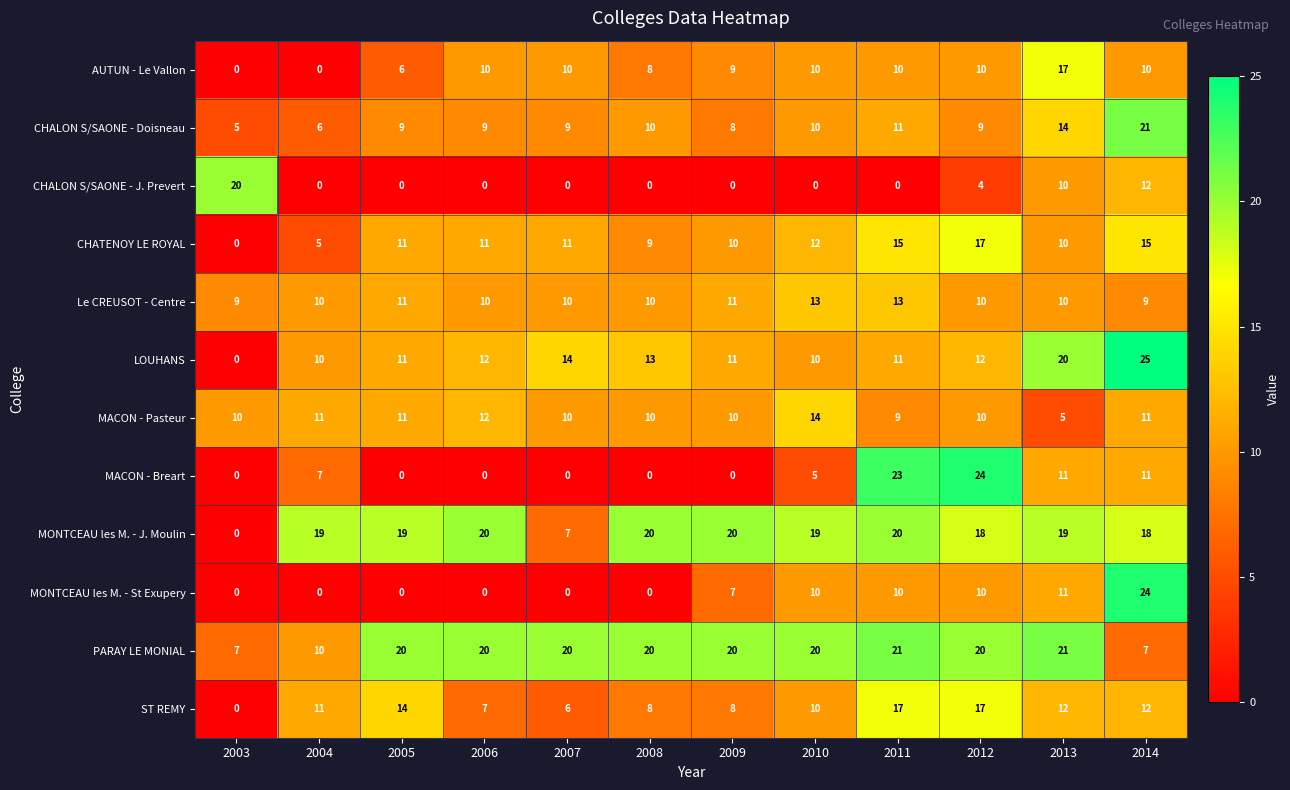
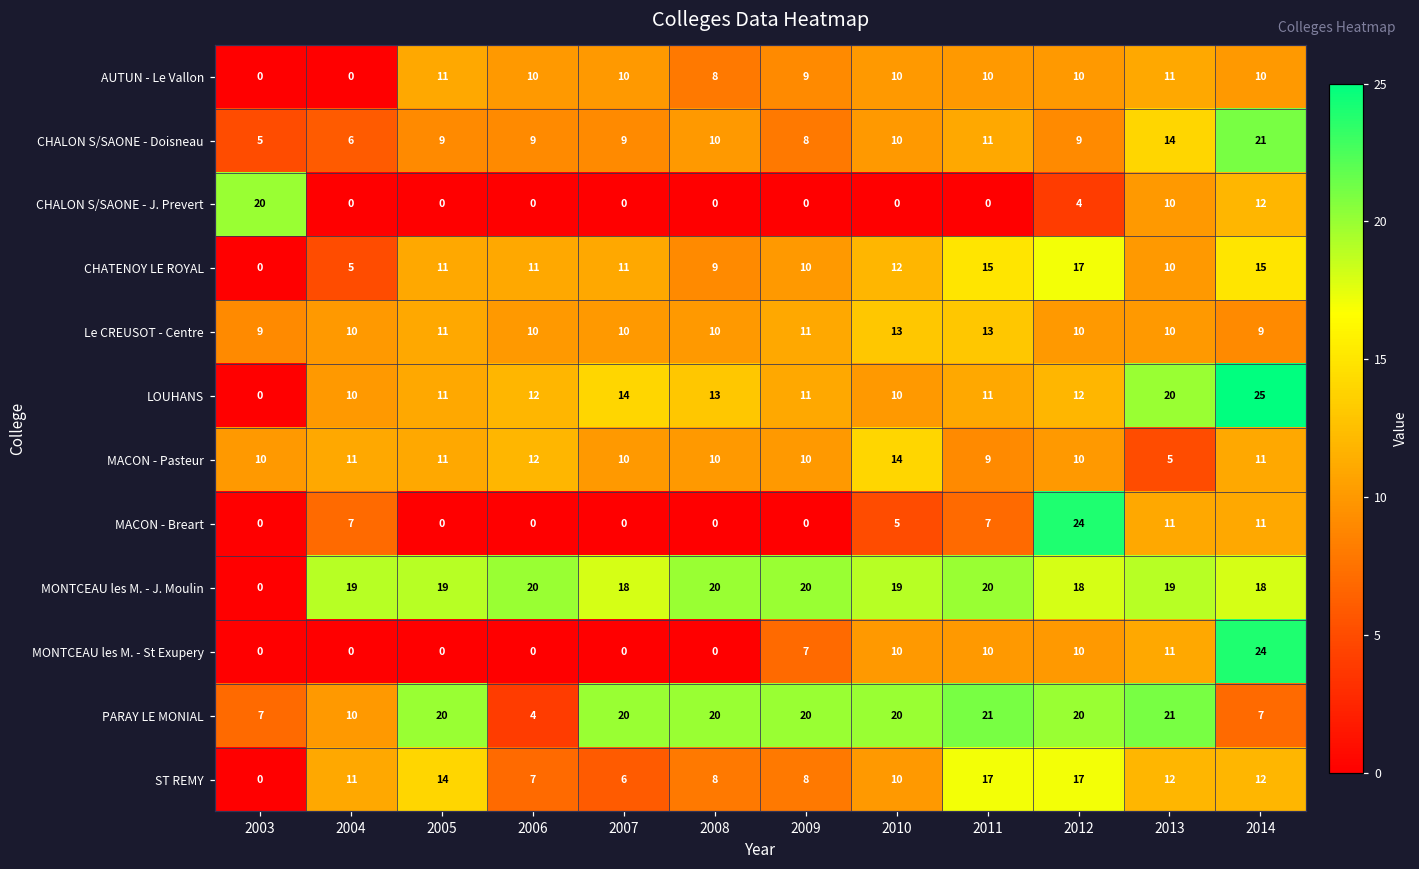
  {
    "AUTUN - Le Vallon": {
      "2003": 0,
      "2004": 0,
-     "2005": 6,
+     "2005": 11,
      "2006": 10,
      "2007": 10,
      "2008": 8,
      "2009": 9,
      "2010": 10,
      "2011": 10,
      "2012": 10,
-     "2013": 17,
+     "2013": 11,
      "2014": 10
    },
    "CHALON S/SAONE - Doisneau": {
      "2003": 5,
      "2004": 6,
      "2005": 9,
      "2006": 9,
      "2007": 9,
      "2008": 10,
      "2009": 8,
      "2010": 10,
      "2011": 11,
      "2012": 9,
      "2013": 14,
      "2014": 21
    },
    "CHALON S/SAONE - J. Prevert": {
      "2003": 20,
      "2004": 0,
      "2005": 0,
      "2006": 0,
      "2007": 0,
      "2008": 0,
      "2009": 0,
      "2010": 0,
      "2011": 0,
      "2012": 4,
      "2013": 10,
      "2014": 12
    },
    "CHATENOY LE ROYAL": {
      "2003": 0,
      "2004": 5,
      "2005": 11,
      "2006": 11,
      "2007": 11,
      "2008": 9,
      "2009": 10,
      "2010": 12,
      "2011": 15,
      "2012": 17,
      "2013": 10,
      "2014": 15
    },
    "Le CREUSOT - Centre": {
      "2003": 9,
      "2004": 10,
      "2005": 11,
      "2006": 10,
      "2007": 10,
      "2008": 10,
      "2009": 11,
      "2010": 13,
      "2011": 13,
      "2012": 10,
      "2013": 10,
      "2014": 9
    },
    "LOUHANS": {
      "2003": 0,
      "2004": 10,
      "2005": 11,
      "2006": 12,
      "2007": 14,
      "2008": 13,
      "2009": 11,
      "2010": 10,
      "2011": 11,
      "2012": 12,
      "2013": 20,
      "2014": 25
    },
    "MACON - Pasteur": {
      "2003": 10,
      "2004": 11,
      "2005": 11,
      "2006": 12,
      "2007": 10,
      "2008": 10,
      "2009": 10,
      "2010": 14,
      "2011": 9,
      "2012": 10,
      "2013": 5,
      "2014": 11
    },
    "MACON - Breart": {
      "2003": 0,
      "2004": 7,
      "2005": 0,
      "2006": 0,
      "2007": 0,
      "2008": 0,
      "2009": 0,
      "2010": 5,
-     "2011": 23,
+     "2011": 7,
      "2012": 24,
      "2013": 11,
      "2014": 11
    },
    "MONTCEAU les M. - J. Moulin": {
      "2003": 0,
      "2004": 19,
      "2005": 19,
      "2006": 20,
-     "2007": 7,
+     "2007": 18,
      "2008": 20,
      "2009": 20,
      "2010": 19,
      "2011": 20,
      "2012": 18,
      "2013": 19,
      "2014": 18
    },
    "MONTCEAU les M. - St Exupery": {
      "2003": 0,
      "2004": 0,
      "2005": 0,
      "2006": 0,
      "2007": 0,
      "2008": 0,
      "2009": 7,
      "2010": 10,
      "2011": 10,
      "2012": 10,
      "2013": 11,
      "2014": 24
    },
    "PARAY LE MONIAL": {
      "2003": 7,
      "2004": 10,
      "2005": 20,
-     "2006": 20,
+     "2006": 4,
      "2007": 20,
      "2008": 20,
      "2009": 20,
      "2010": 20,
      "2011": 21,
      "2012": 20,
      "2013": 21,
      "2014": 7
    },
    "ST REMY": {
      "2003": 0,
      "2004": 11,
      "2005": 14,
      "2006": 7,
      "2007": 6,
      "2008": 8,
      "2009": 8,
      "2010": 10,
      "2011": 17,
      "2012": 17,
      "2013": 12,
      "2014": 12
    }
  }
